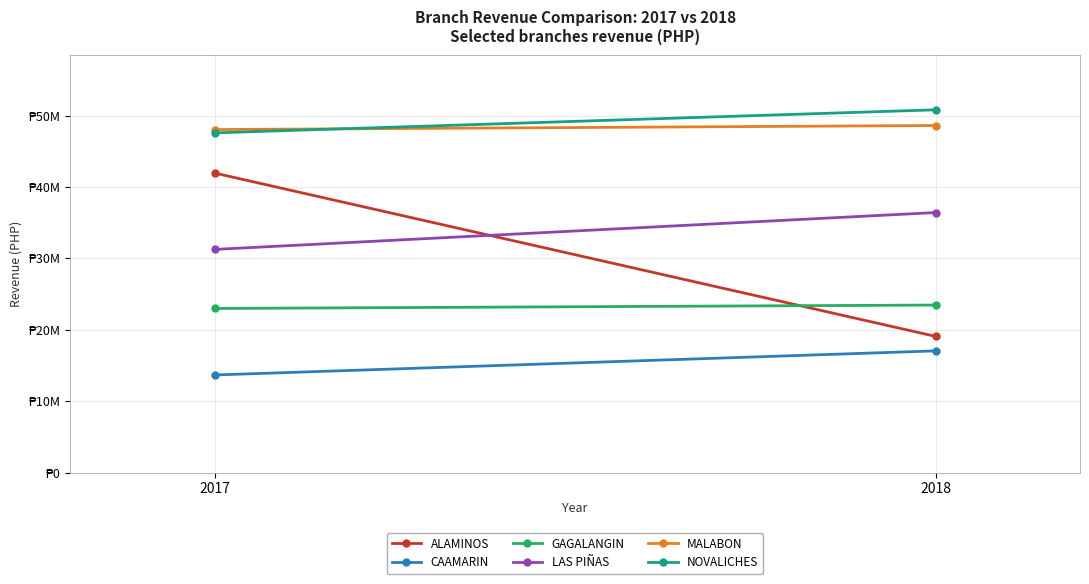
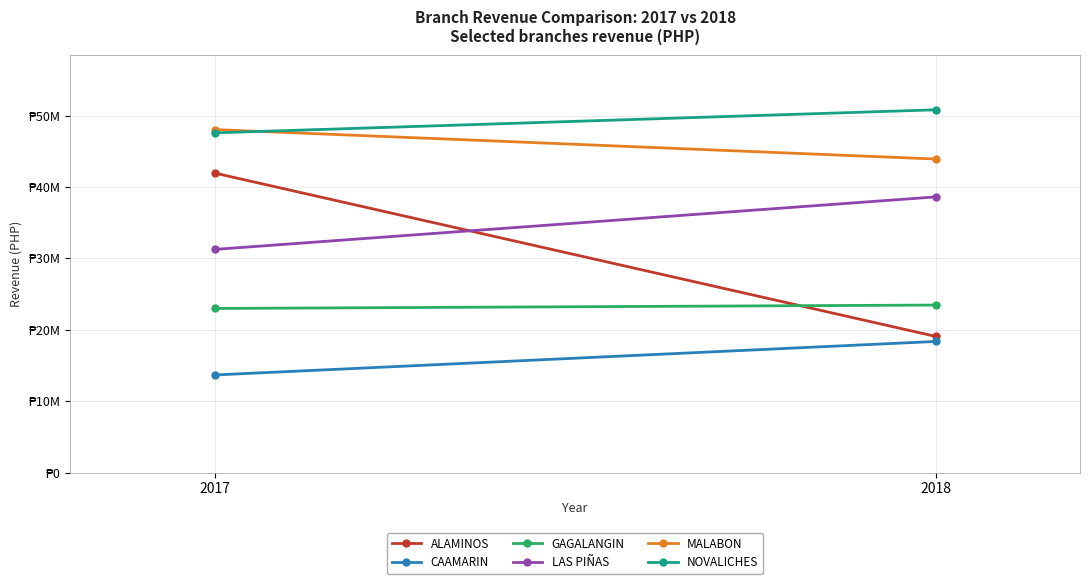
  {
    "ALAMINOS": {
      "2017": "₱42000000",
      "2018": "₱19000000"
    },
    "CAAMARIN": {
      "2017": "₱14000000",
-     "2018": "₱17000000"
+     "2018": "₱18000000"
    },
    "LAS PIÑAS": {
      "2017": "₱31000000",
-     "2018": "₱36000000"
+     "2018": "₱39000000"
    },
    "MALABON": {
      "2017": "₱48000000",
-     "2018": "₱49000000"
+     "2018": "₱44000000"
    }
  }
